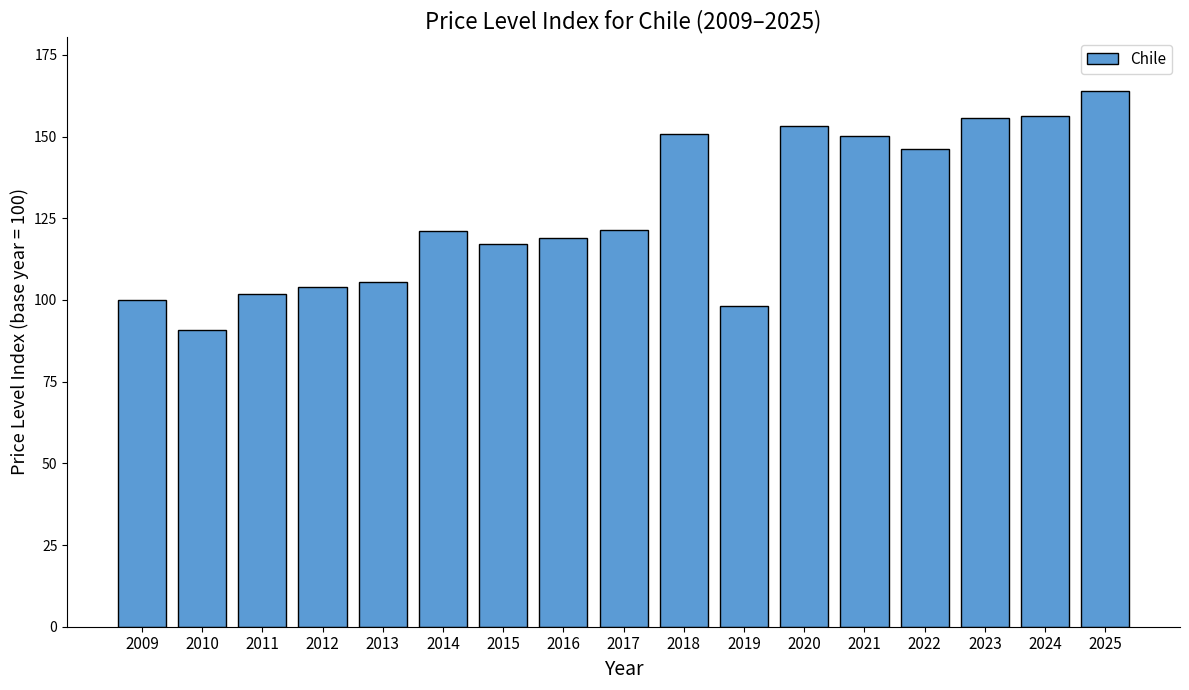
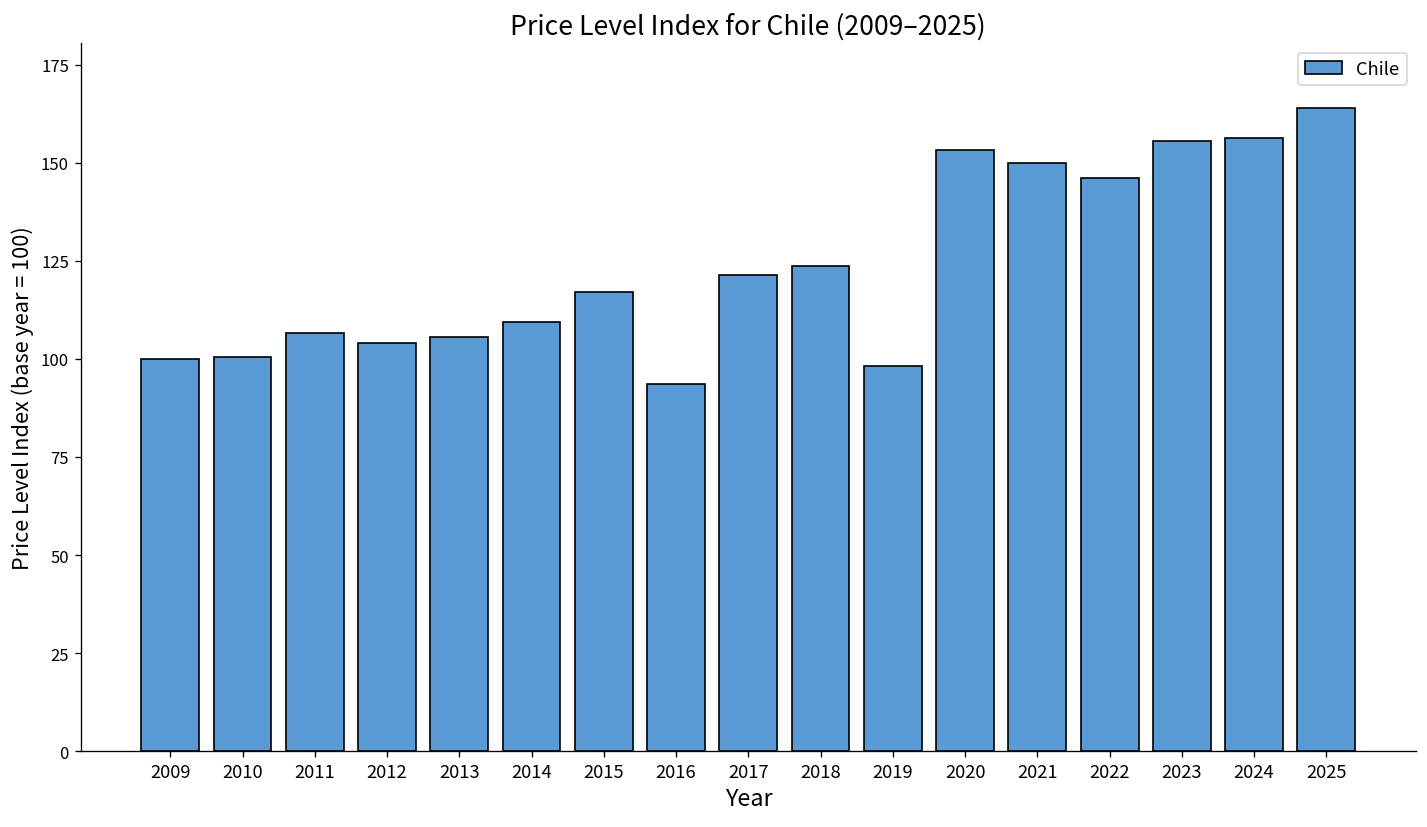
  {
    "2009": 100,
-   "2010": 91,
-   "2011": 102,
+   "2010": 101,
+   "2011": 107,
    "2012": 104,
    "2013": 106,
-   "2014": 121,
+   "2014": 109,
    "2015": 117,
-   "2016": 119,
+   "2016": 94,
    "2017": 122,
-   "2018": 151,
+   "2018": 124,
    "2019": 98,
    "2020": 153,
    "2021": 150,
    "2022": 146,
    "2023": 156,
    "2024": 156,
    "2025": 164
  }
